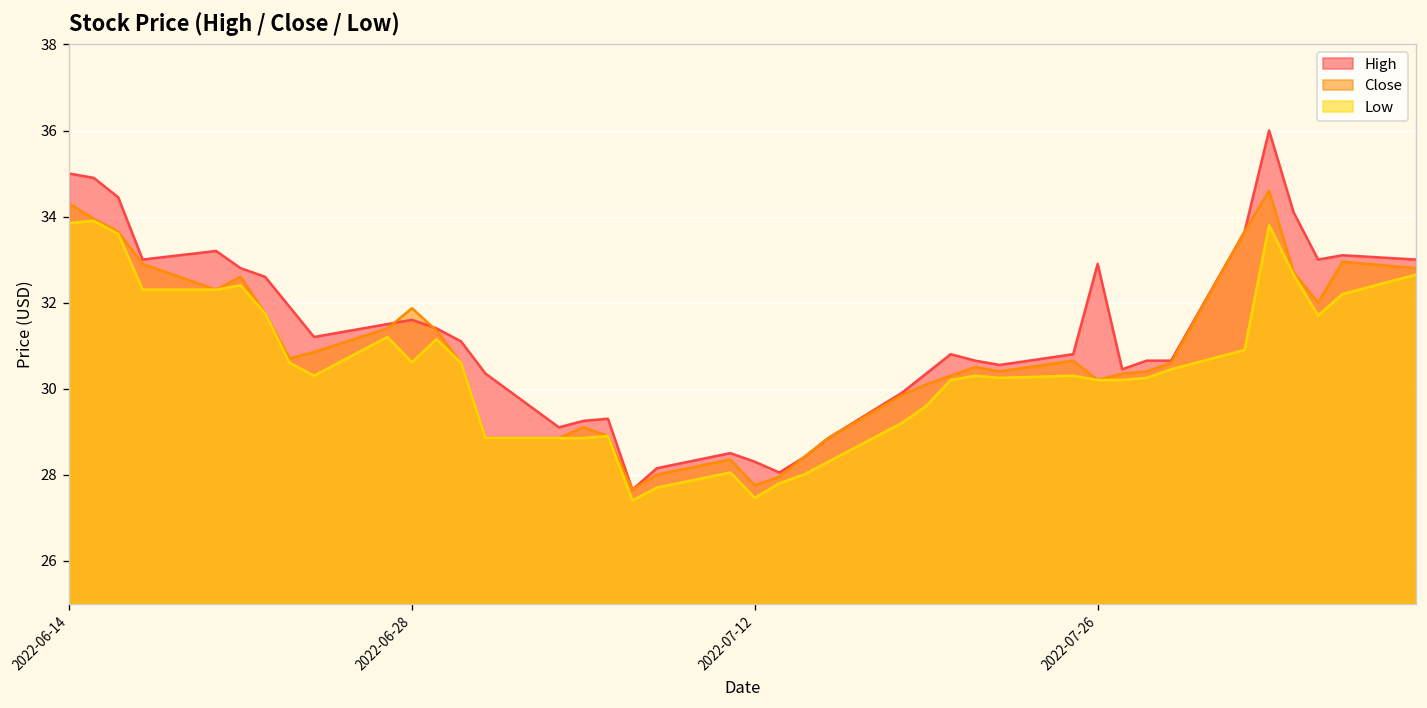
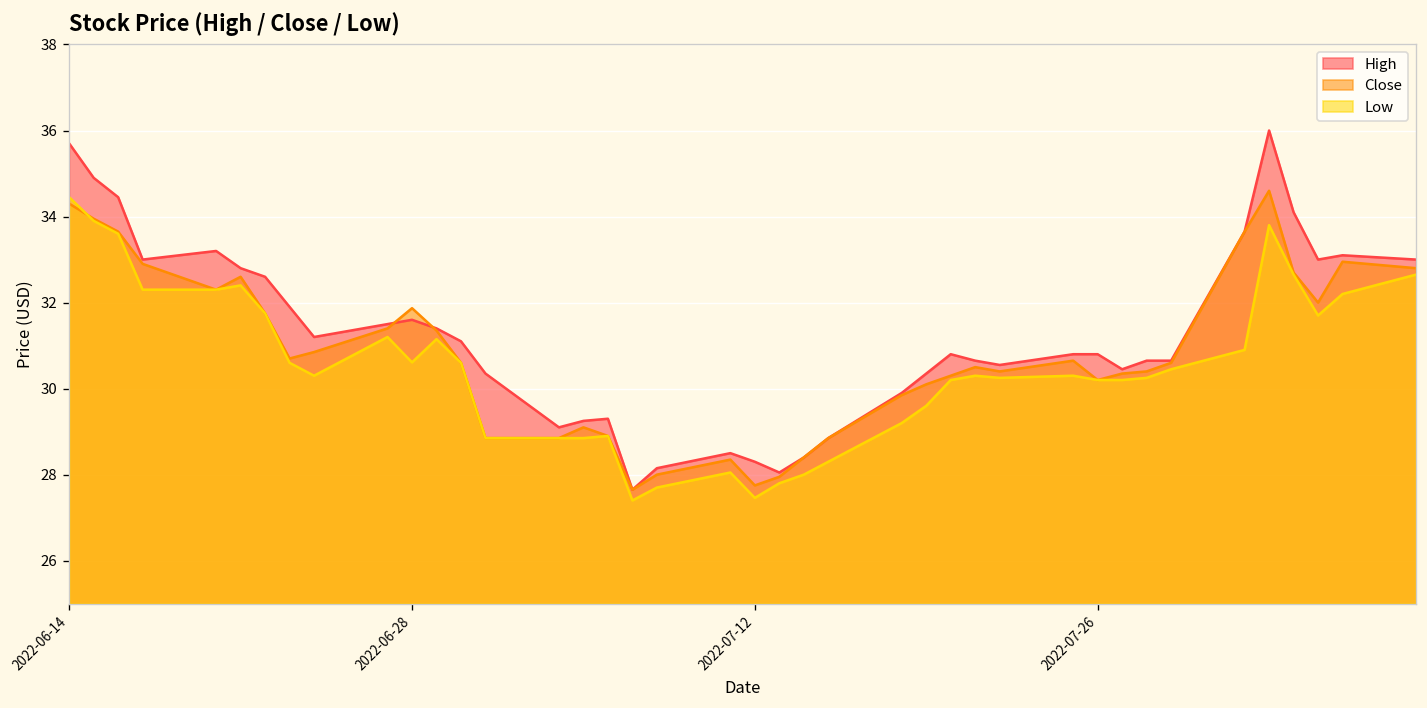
  {
    "High": {
-     "2022-06-14": 35.0,
+     "2022-06-14": 35.7,
      "2022-06-28": 31.6,
      "2022-07-12": 28.3,
-     "2022-07-26": 32.9
+     "2022-07-26": 30.8
    },
    "Close": {
      "2022-06-14": 34.3,
      "2022-06-28": 31.9,
      "2022-07-12": 27.8
    },
    "Low": {
-     "2022-06-14": 33.9,
+     "2022-06-14": 34.5,
      "2022-06-28": 30.6,
      "2022-07-12": 27.5
    }
  }
